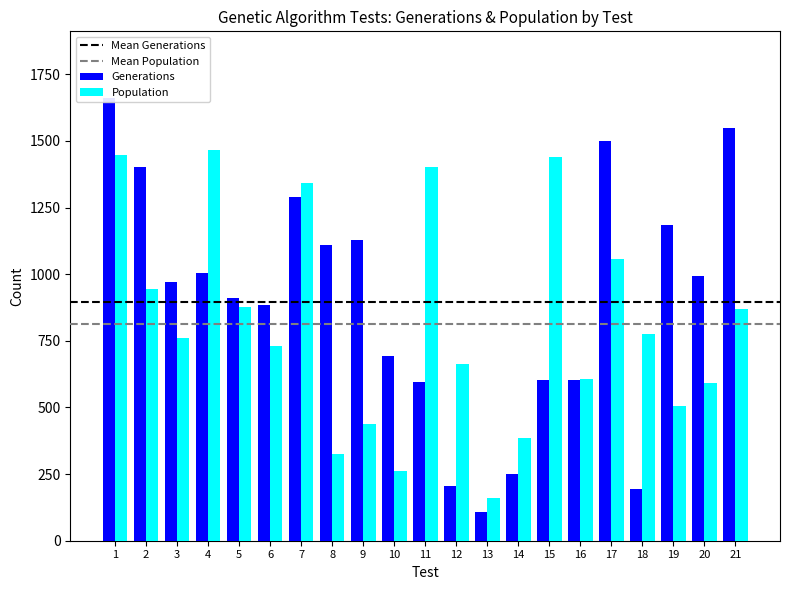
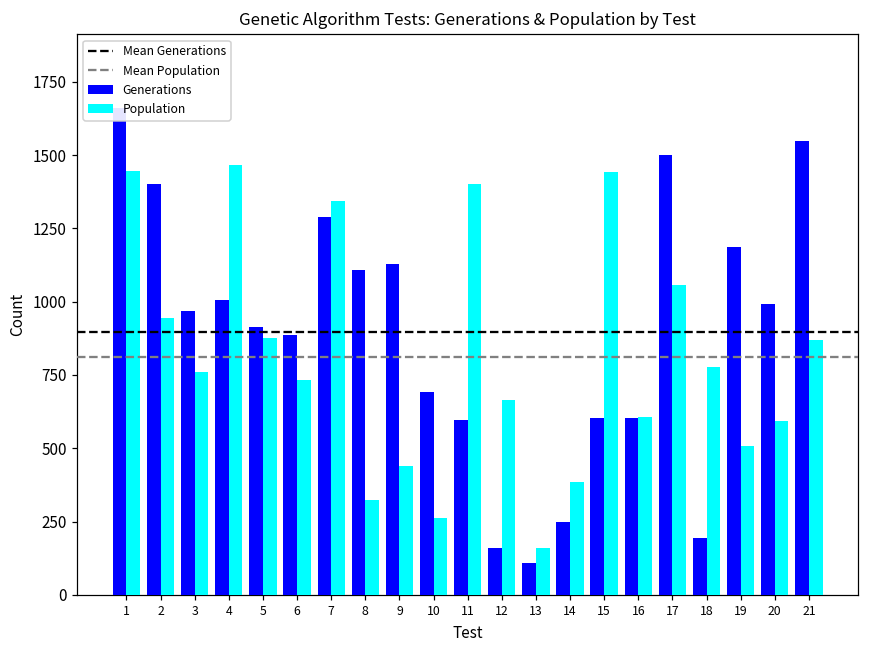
  {
    "Generations": {
      "2": 1400,
      "3": 970,
      "4": 1010,
      "5": 910,
      "6": 890,
      "7": 1290,
      "8": 1110,
      "9": 1130,
      "10": 690,
      "11": 600,
-     "12": 210,
+     "12": 160,
      "13": 110,
      "14": 250,
      "15": 600,
      "16": 600,
      "17": 1500,
      "18": 190,
      "19": 1190,
      "20": 990,
      "21": 1550
    },
    "Population": {
      "1": 1450,
      "2": 950,
      "3": 760,
      "4": 1470,
      "5": 880,
      "6": 730,
      "7": 1340,
      "8": 330,
      "9": 440,
      "10": 260,
      "11": 1400,
      "12": 660,
      "13": 160,
      "14": 390,
      "15": 1440,
      "16": 610,
      "17": 1060,
      "18": 780,
      "19": 510,
      "20": 590,
      "21": 870
    }
  }
